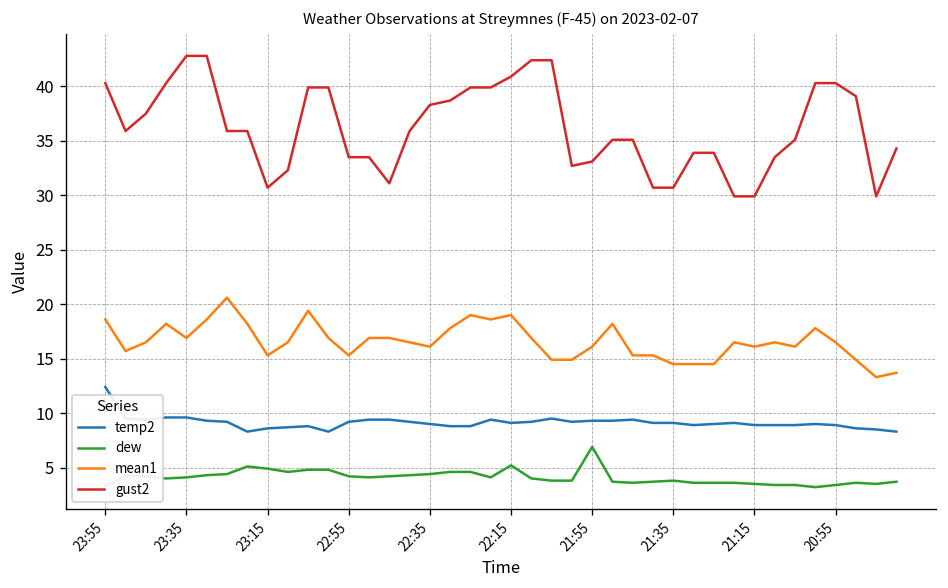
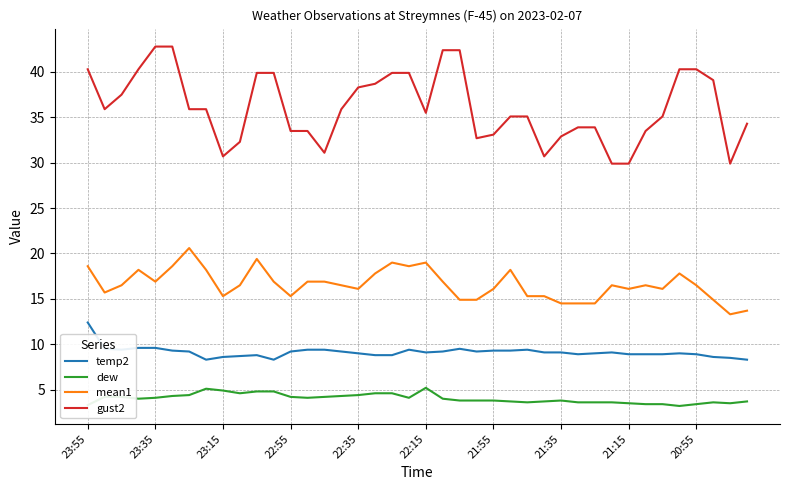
  {
    "temp2": {
      "23:55": 12,
      "23:35": 10,
      "23:15": 9,
      "22:55": 9,
      "22:35": 9,
      "22:15": 9,
      "21:55": 9,
      "21:35": 9,
      "21:15": 9,
      "20:55": 9
    },
    "dew": {
      "23:35": 4,
      "23:15": 5,
      "22:55": 4,
      "22:35": 4,
      "22:15": 5,
-     "21:55": 7,
+     "21:55": 4,
      "21:35": 4,
      "21:15": 4,
      "20:55": 3
    },
    "mean1": {
      "23:55": 19,
      "23:35": 17,
      "23:15": 15,
      "22:55": 15,
      "22:35": 16,
      "22:15": 19,
      "21:55": 16,
      "21:35": 15,
      "21:15": 16,
      "20:55": 17
    },
    "gust2": {
      "23:55": 40,
      "23:35": 43,
      "23:15": 31,
      "22:55": 34,
      "22:35": 38,
-     "22:15": 41,
+     "22:15": 36,
      "21:55": 33,
-     "21:35": 31,
+     "21:35": 33,
      "21:15": 30,
      "20:55": 40
    }
  }
